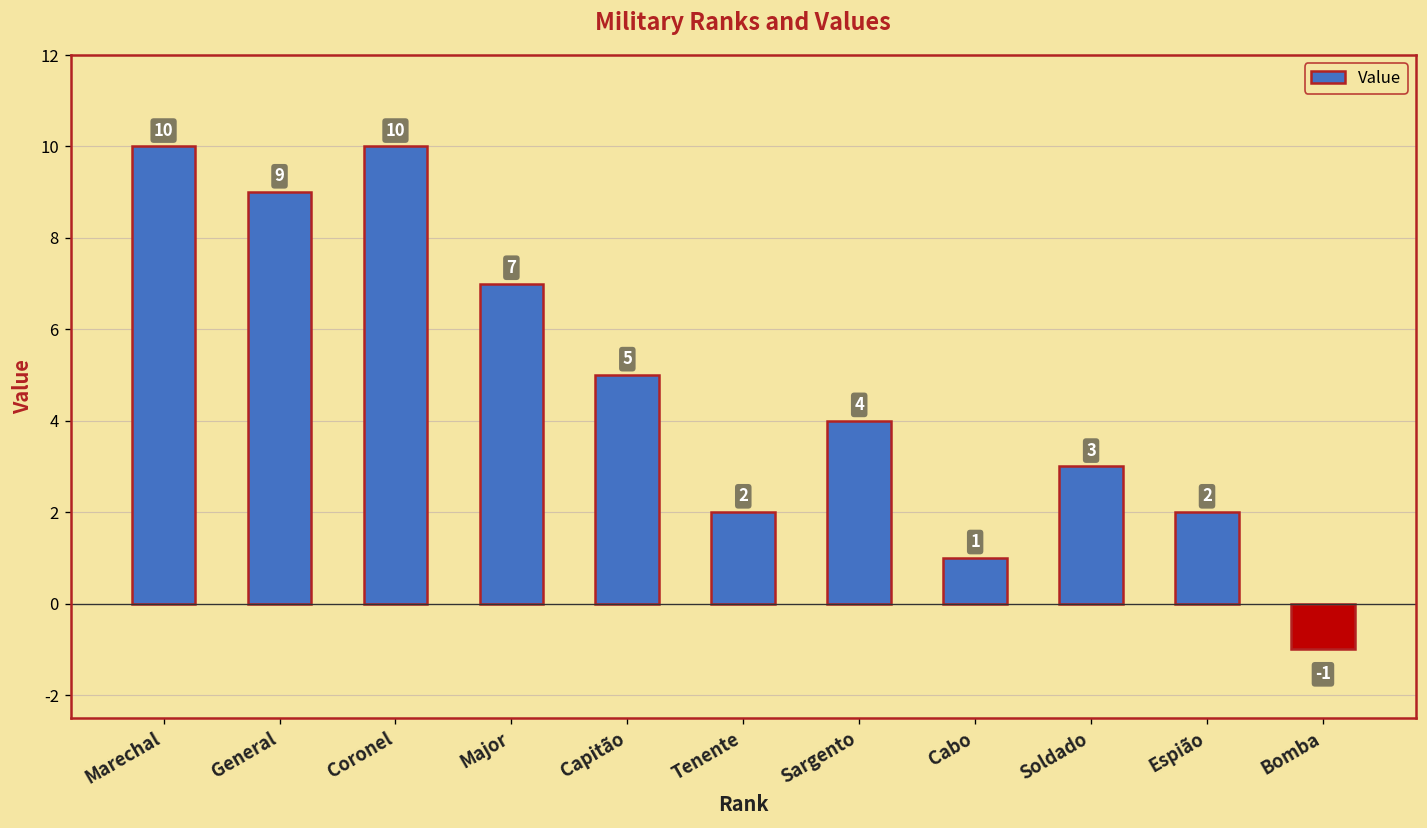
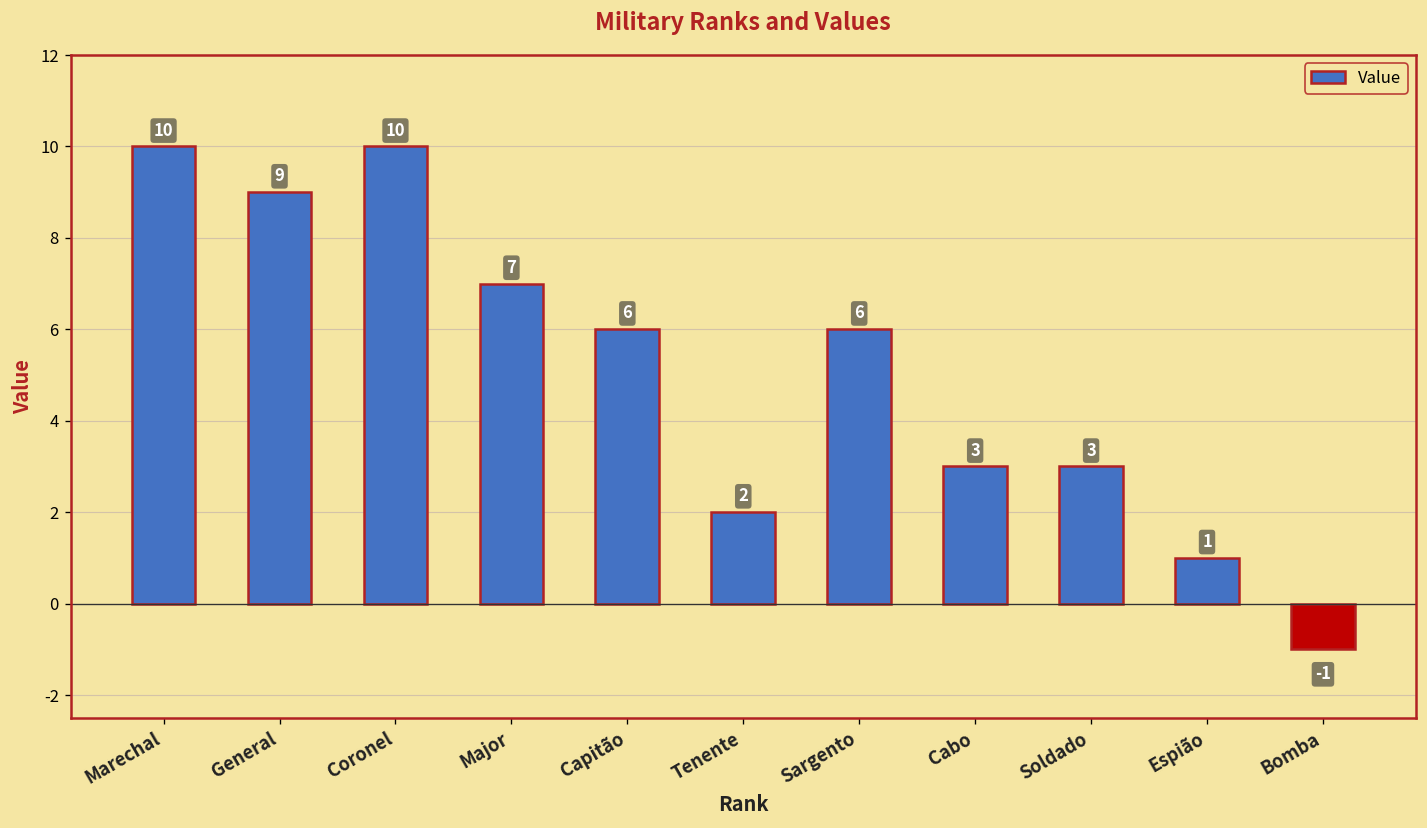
  {
-   "Capitão": 5,
-   "Sargento": 4,
-   "Cabo": 1,
-   "Espião": 2
+   "Capitão": 6,
+   "Sargento": 6,
+   "Cabo": 3,
+   "Espião": 1
  }
